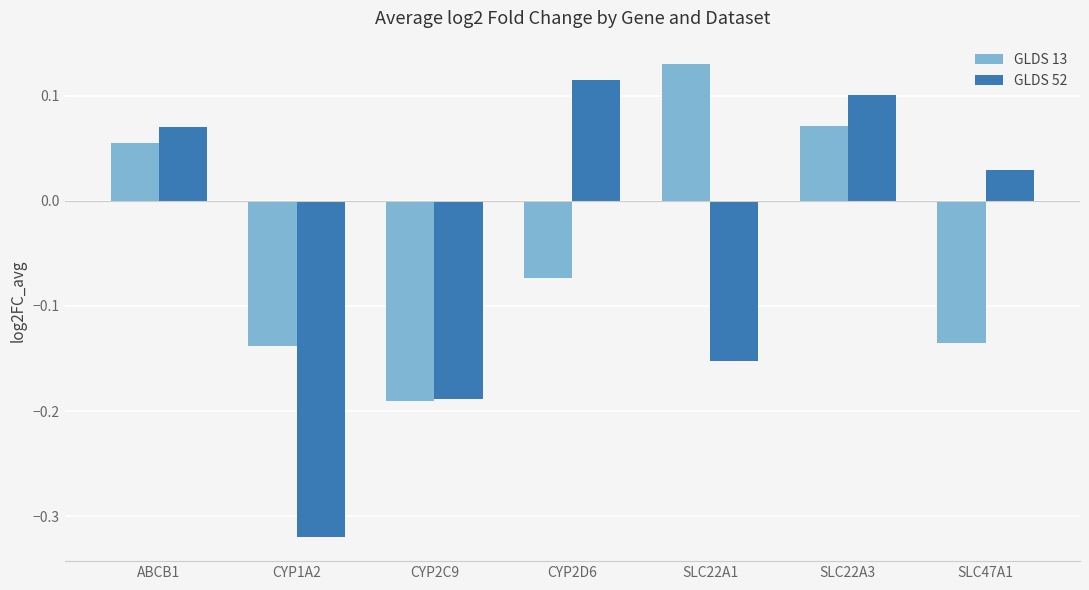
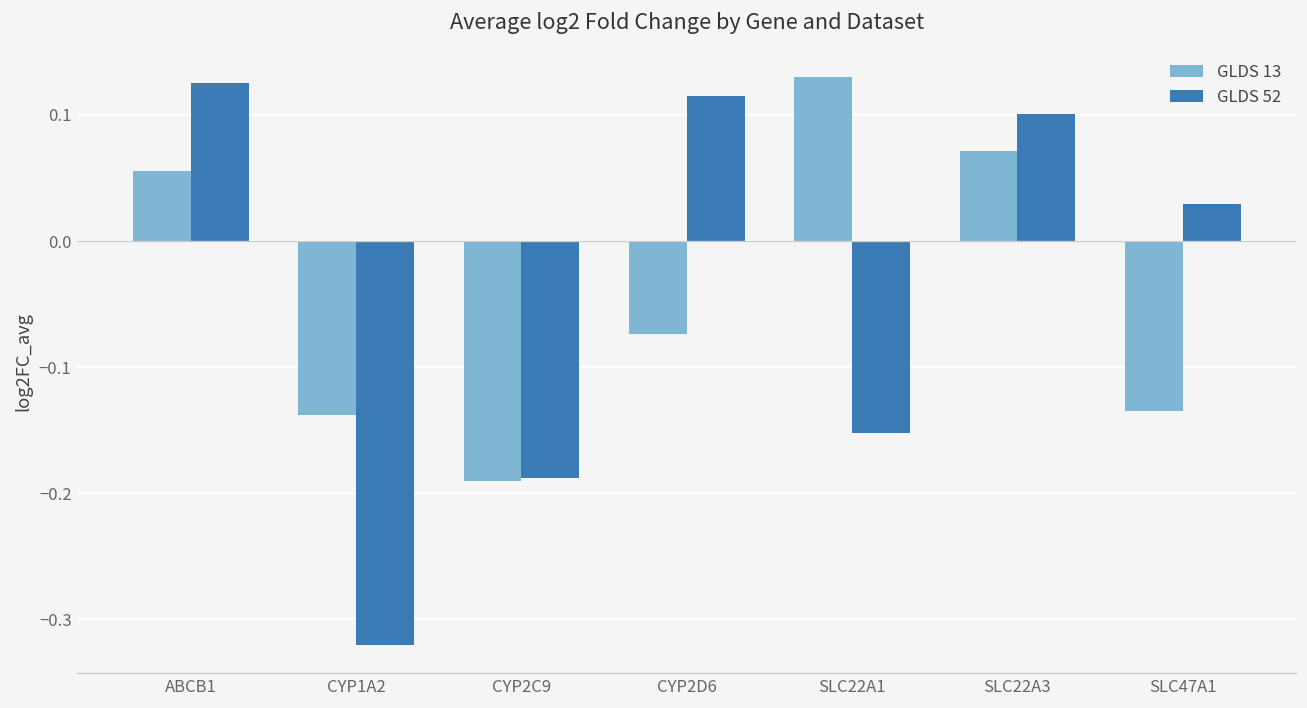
  {
    "GLDS 13": {
      "ABCB1": 0.055,
      "CYP1A2": -0.138,
      "CYP2C9": -0.191,
      "CYP2D6": -0.073,
      "SLC22A1": 0.130,
      "SLC22A3": 0.071,
      "SLC47A1": -0.135
    },
    "GLDS 52": {
-     "ABCB1": 0.070,
+     "ABCB1": 0.126,
      "CYP1A2": -0.320,
      "CYP2C9": -0.188,
      "CYP2D6": 0.115,
      "SLC22A1": -0.153,
      "SLC22A3": 0.101,
      "SLC47A1": 0.030
    }
  }
